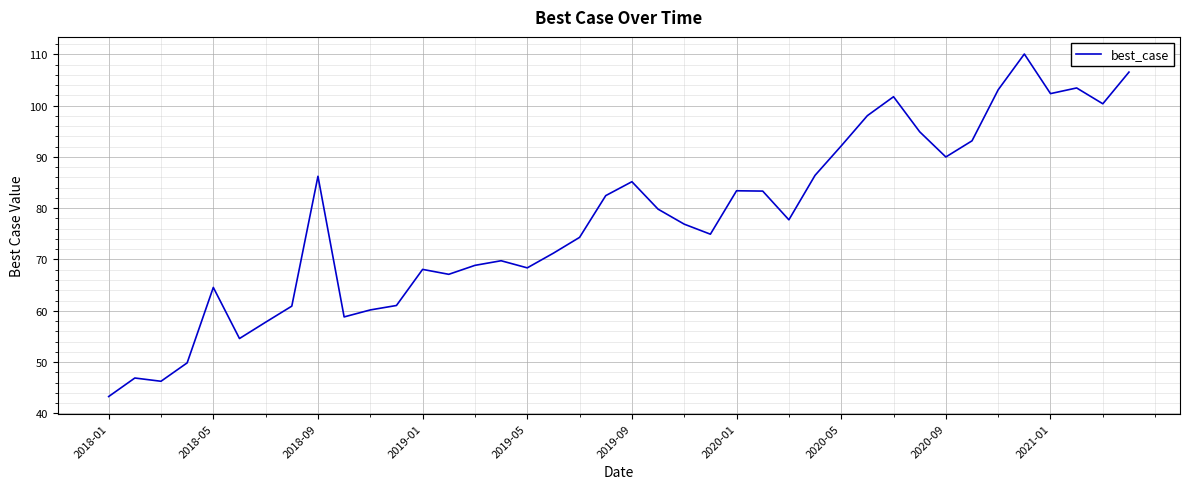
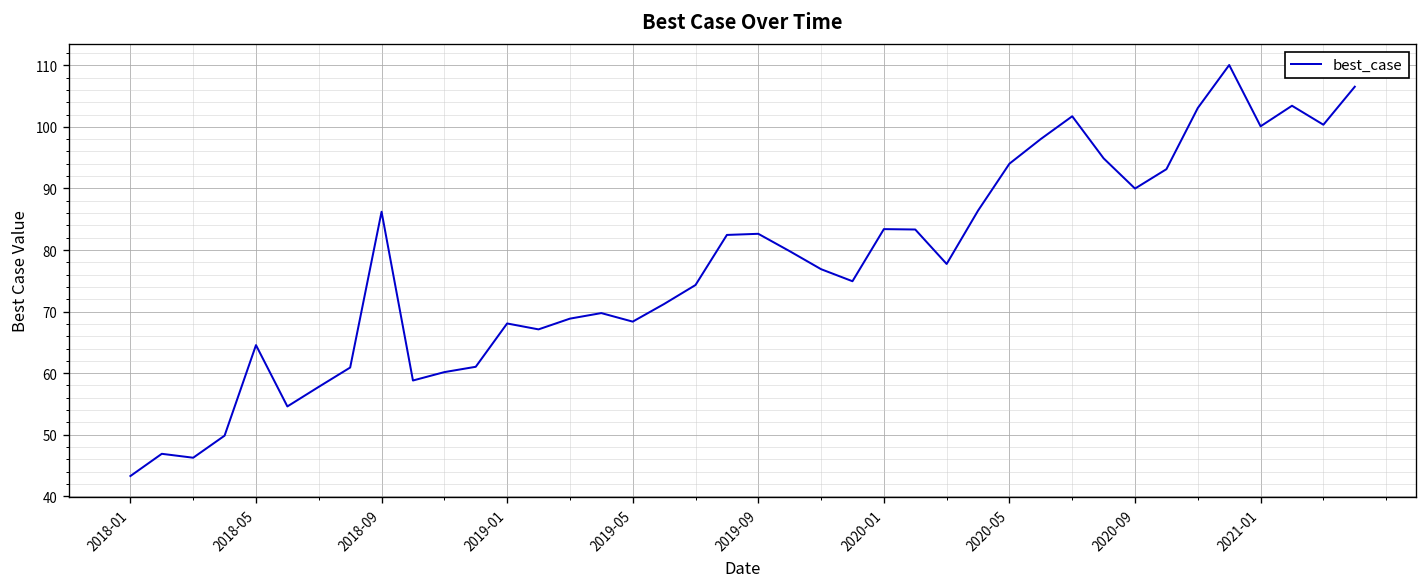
  {
    "2018-01": 43,
    "2018-05": 65,
    "2018-09": 86,
    "2019-01": 68,
    "2019-05": 68,
-   "2019-09": 85,
+   "2019-09": 83,
    "2020-01": 83,
-   "2020-05": 92,
+   "2020-05": 94,
    "2020-09": 90,
-   "2021-01": 102
+   "2021-01": 100
  }
